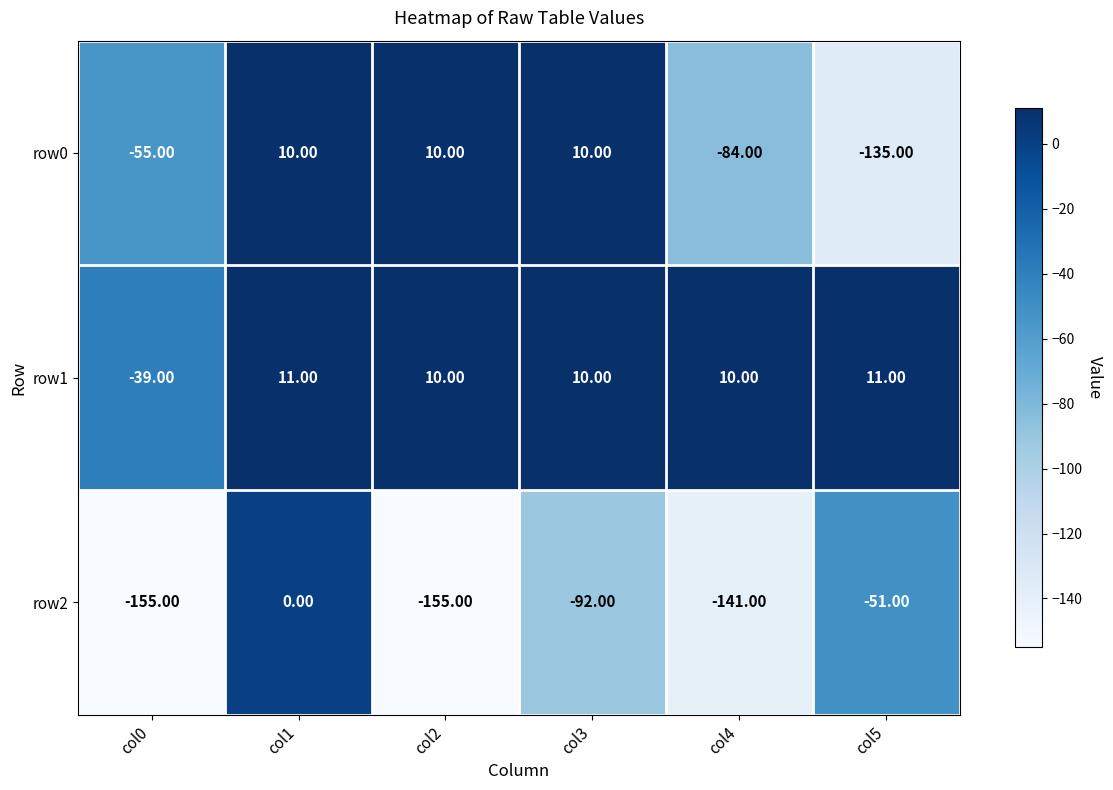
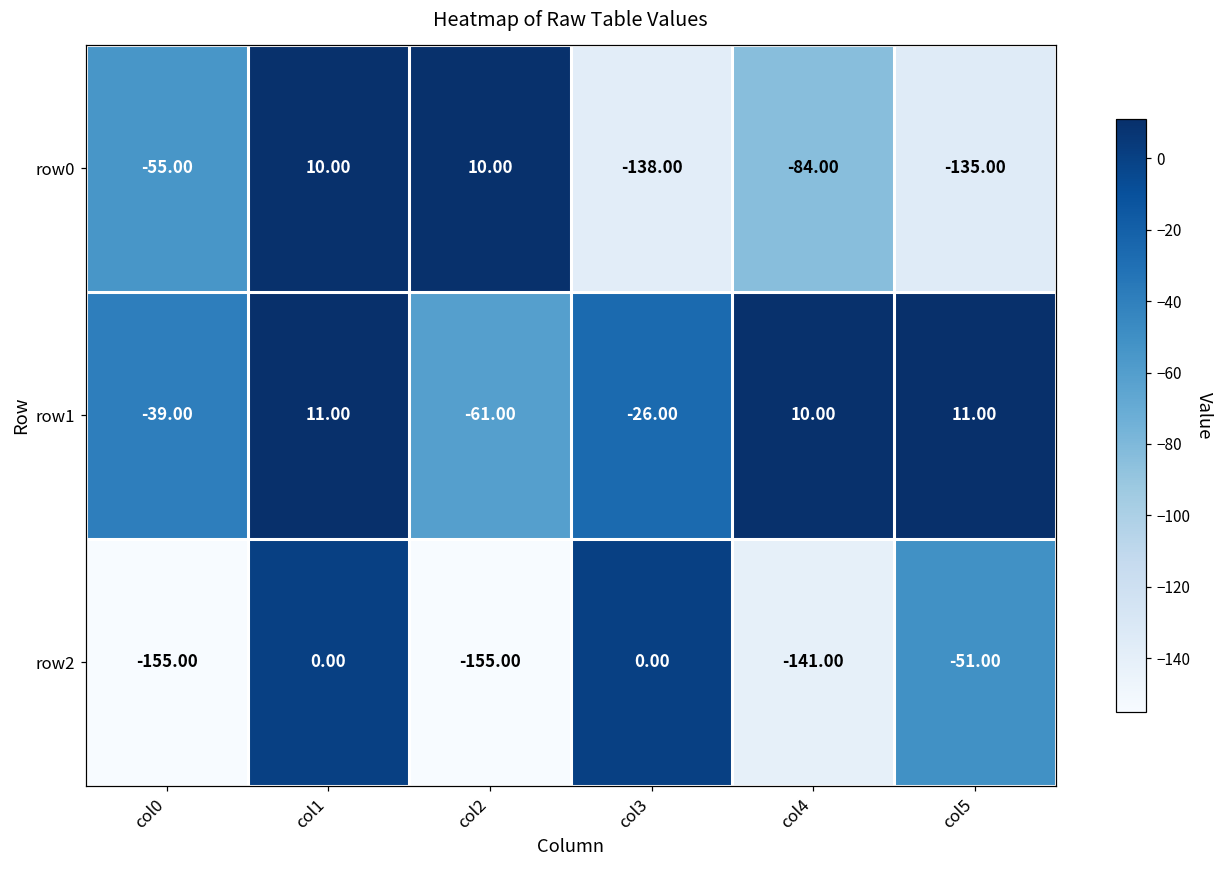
  {
    "row0": {
      "col0": -55.00,
      "col1": 10.00,
      "col2": 10.00,
-     "col3": 10.00,
+     "col3": -138.00,
      "col4": -84.00,
      "col5": -135.00
    },
    "row1": {
      "col0": -39.00,
      "col1": 11.00,
-     "col2": 10.00,
-     "col3": 10.00,
+     "col2": -61.00,
+     "col3": -26.00,
      "col4": 10.00,
      "col5": 11.00
    },
    "row2": {
      "col0": -155.00,
      "col1": 0.00,
      "col2": -155.00,
-     "col3": -92.00,
+     "col3": 0.00,
      "col4": -141.00,
      "col5": -51.00
    }
  }
